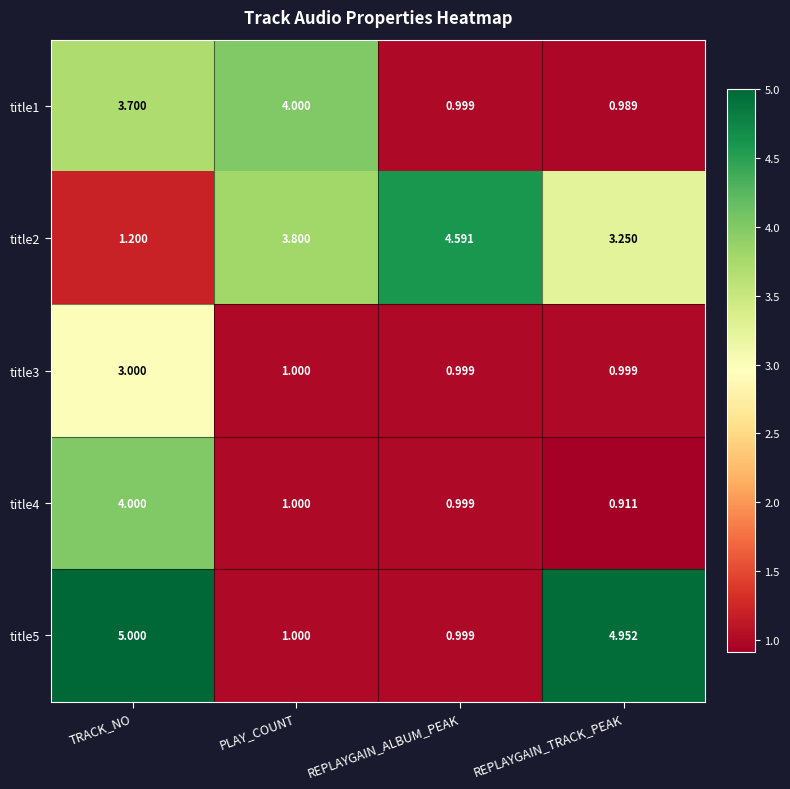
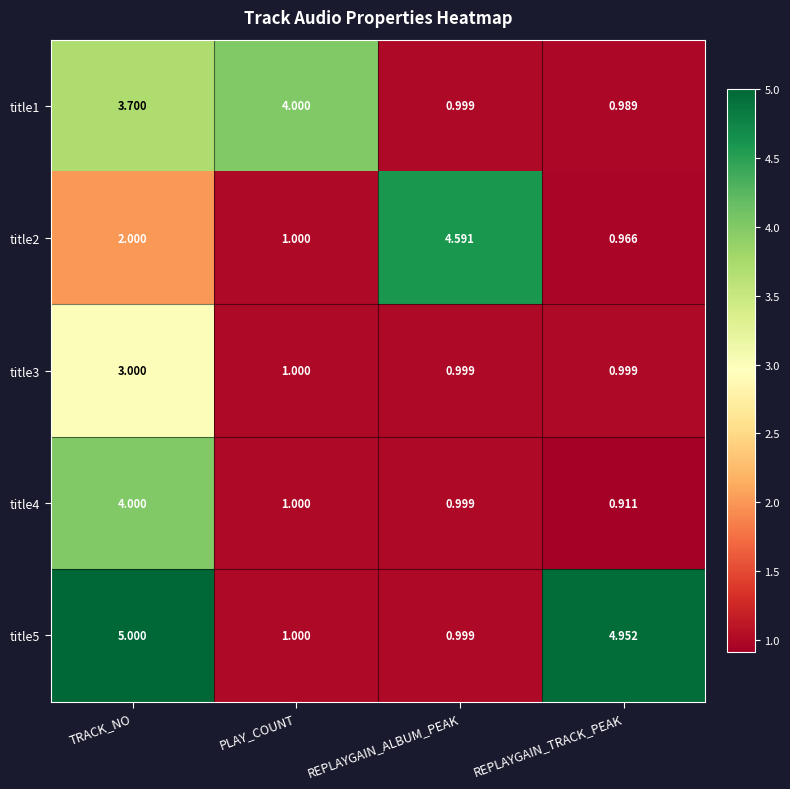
  {
    "title1": {
      "TRACK_NO": 3.700,
      "PLAY_COUNT": 4.000,
      "REPLAYGAIN_ALBUM_PEAK": 0.999,
      "REPLAYGAIN_TRACK_PEAK": 0.989
    },
    "title2": {
-     "TRACK_NO": 1.200,
-     "PLAY_COUNT": 3.800,
+     "TRACK_NO": 2.000,
+     "PLAY_COUNT": 1.000,
      "REPLAYGAIN_ALBUM_PEAK": 4.591,
-     "REPLAYGAIN_TRACK_PEAK": 3.250
+     "REPLAYGAIN_TRACK_PEAK": 0.966
    },
    "title3": {
      "TRACK_NO": 3.000,
      "PLAY_COUNT": 1.000,
      "REPLAYGAIN_ALBUM_PEAK": 0.999,
      "REPLAYGAIN_TRACK_PEAK": 0.999
    },
    "title4": {
      "TRACK_NO": 4.000,
      "PLAY_COUNT": 1.000,
      "REPLAYGAIN_ALBUM_PEAK": 0.999,
      "REPLAYGAIN_TRACK_PEAK": 0.911
    },
    "title5": {
      "TRACK_NO": 5.000,
      "PLAY_COUNT": 1.000,
      "REPLAYGAIN_ALBUM_PEAK": 0.999,
      "REPLAYGAIN_TRACK_PEAK": 4.952
    }
  }
